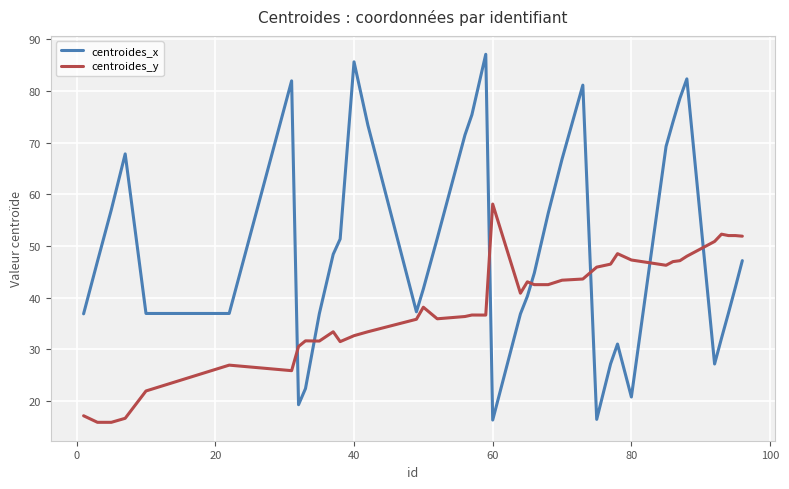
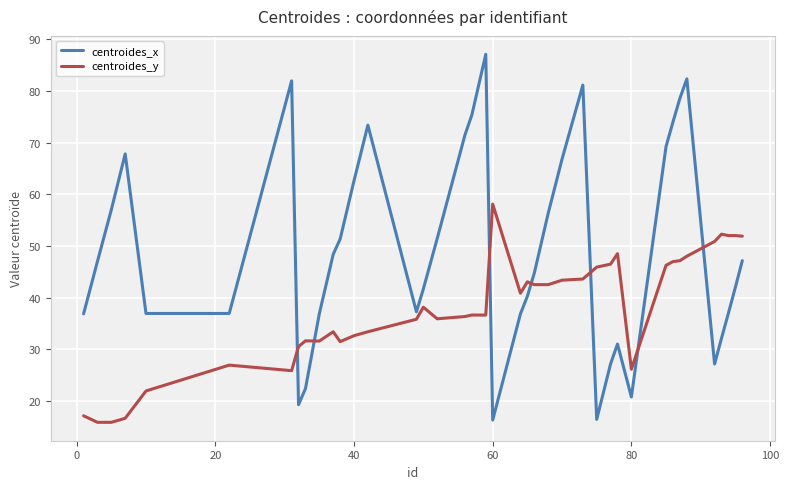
  {
    "centroides_x": {
-     "40": 86,
+     "40": 63,
      "60": 16,
      "80": 21
    },
    "centroides_y": {
      "40": 33,
      "60": 58,
-     "80": 47
+     "80": 26
    }
  }
